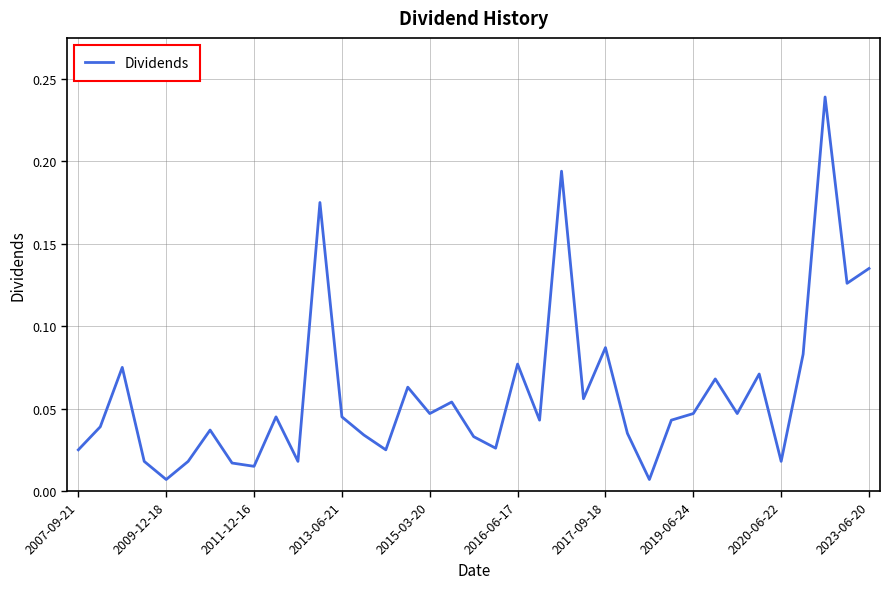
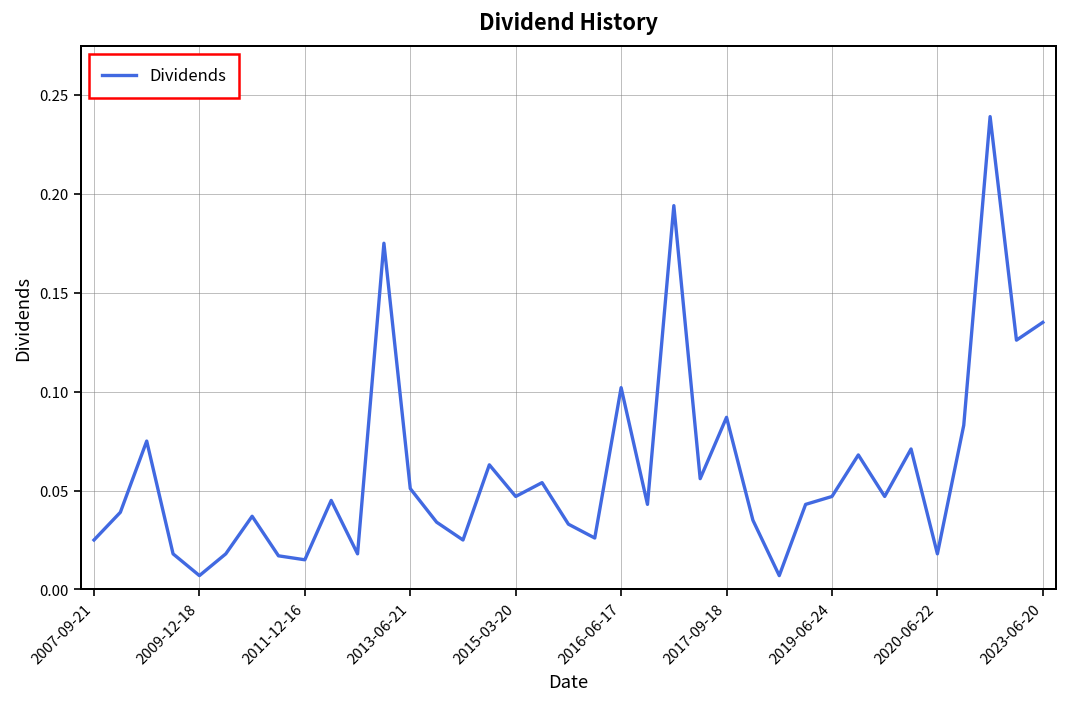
  {
    "2007-09-21": 0.025,
    "2009-12-18": 0.007,
    "2011-12-16": 0.015,
-   "2013-06-21": 0.045,
+   "2013-06-21": 0.051,
    "2015-03-20": 0.047,
-   "2016-06-17": 0.077,
+   "2016-06-17": 0.102,
    "2017-09-18": 0.087,
    "2019-06-24": 0.047,
    "2020-06-22": 0.018,
    "2023-06-20": 0.135
  }
